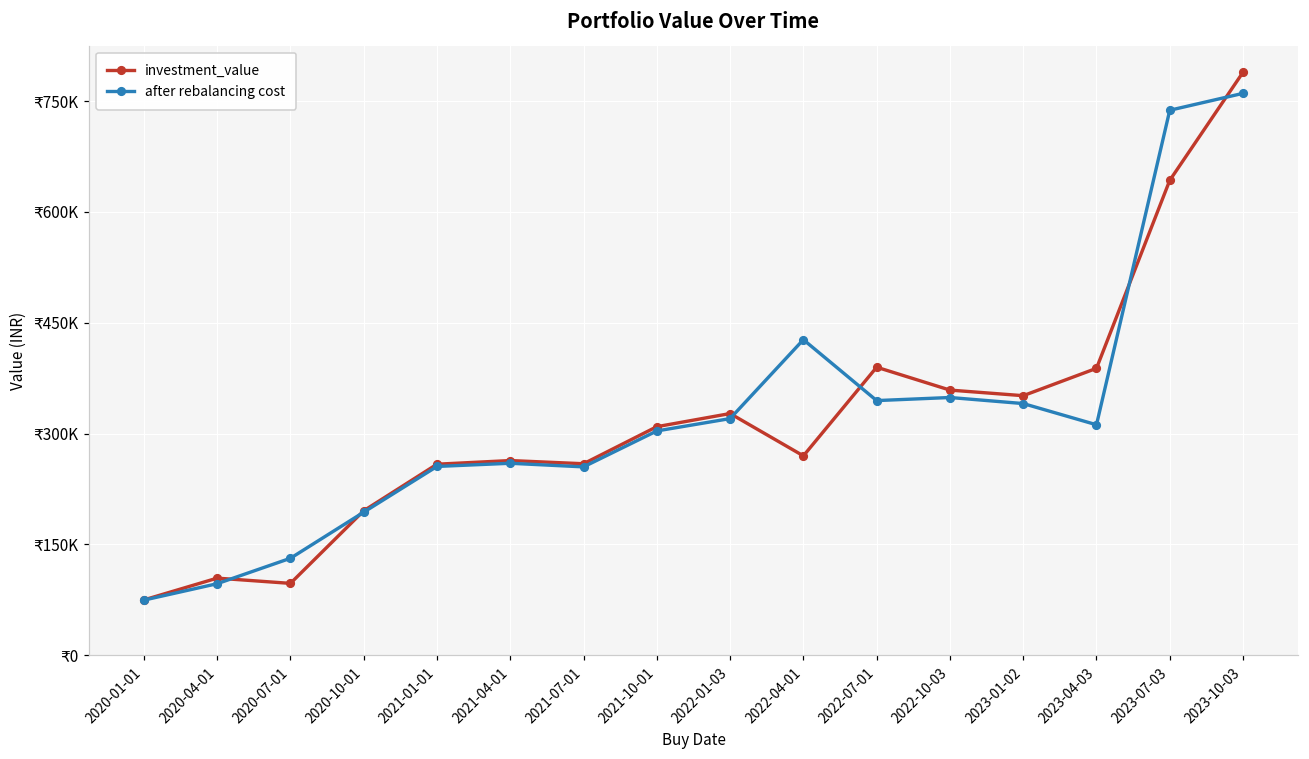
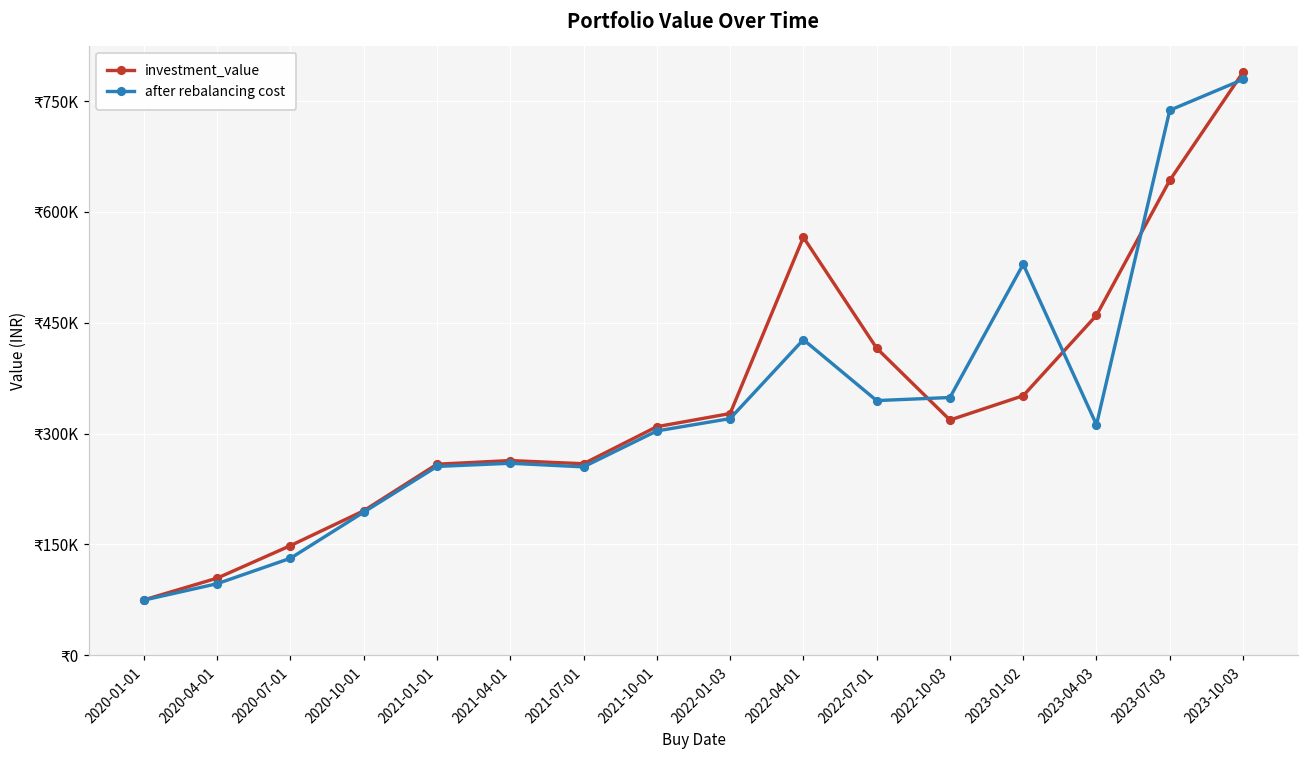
  {
    "investment_value": {
      "2020-04-01": "₹100000",
-     "2020-07-01": "₹100000",
+     "2020-07-01": "₹150000",
      "2021-07-01": "₹260000",
      "2021-10-01": "₹310000",
      "2022-01-03": "₹330000",
-     "2022-04-01": "₹270000",
-     "2022-07-01": "₹390000",
-     "2022-10-03": "₹360000",
+     "2022-04-01": "₹570000",
+     "2022-07-01": "₹420000",
+     "2022-10-03": "₹320000",
      "2023-01-02": "₹350000",
-     "2023-04-03": "₹390000",
+     "2023-04-03": "₹460000",
      "2023-07-03": "₹640000",
      "2023-10-03": "₹790000"
    },
    "after rebalancing cost": {
      "2020-04-01": "₹100000",
      "2020-07-01": "₹130000",
      "2021-07-01": "₹260000",
      "2021-10-01": "₹300000",
      "2022-01-03": "₹320000",
      "2022-04-01": "₹430000",
      "2022-07-01": "₹340000",
      "2022-10-03": "₹350000",
-     "2023-01-02": "₹340000",
+     "2023-01-02": "₹530000",
      "2023-04-03": "₹310000",
      "2023-07-03": "₹740000",
-     "2023-10-03": "₹760000"
+     "2023-10-03": "₹780000"
    }
  }
